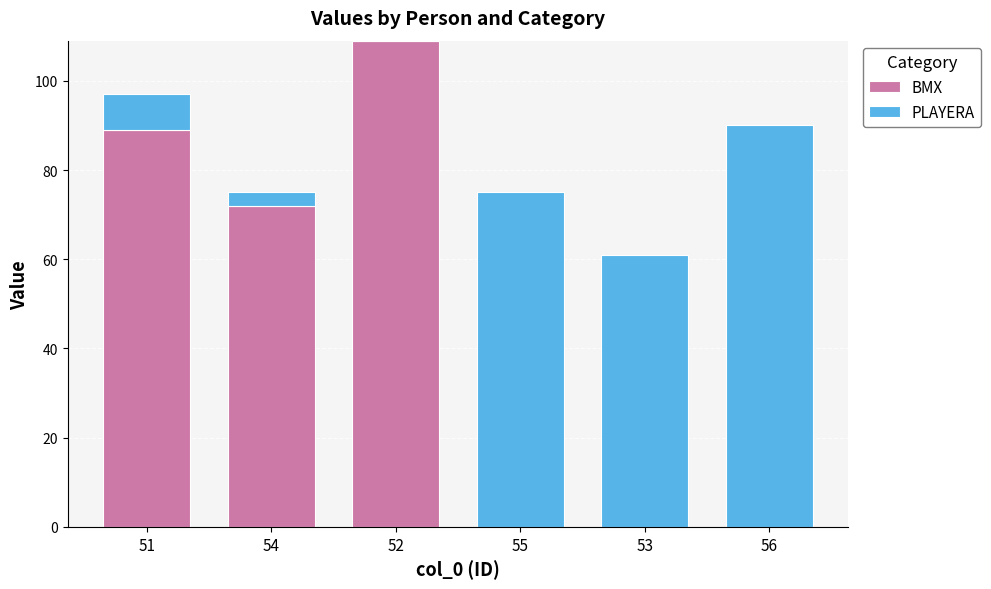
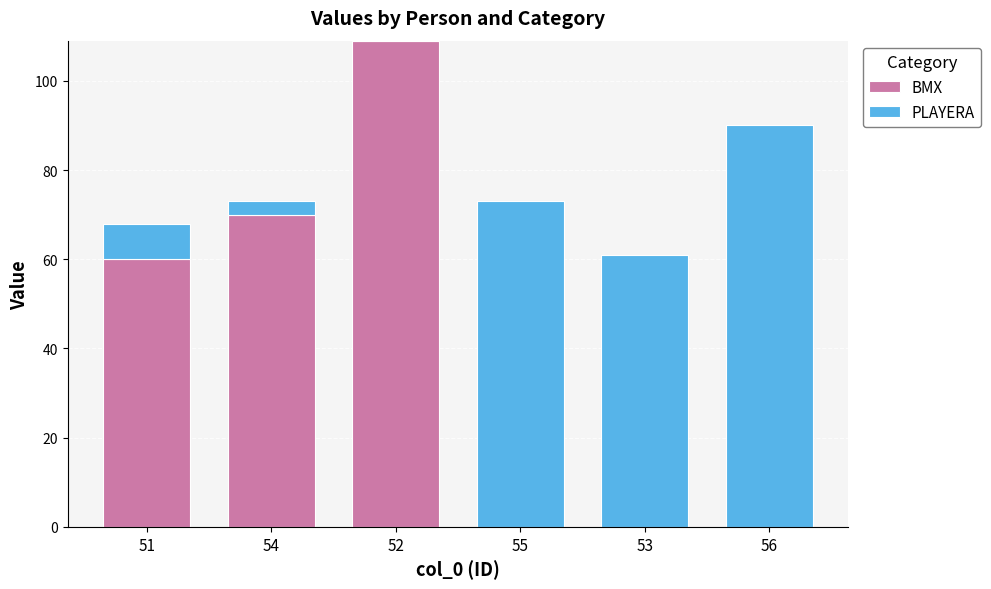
  {
    "BMX": {
-     "51": 89,
-     "54": 72,
+     "51": 60,
+     "54": 70,
      "52": 109,
      "55": 0,
      "53": 0,
      "56": 0
    },
    "PLAYERA": {
      "51": 8,
      "54": 3,
      "52": 0,
-     "55": 75,
+     "55": 73,
      "53": 61,
      "56": 90
    }
  }
